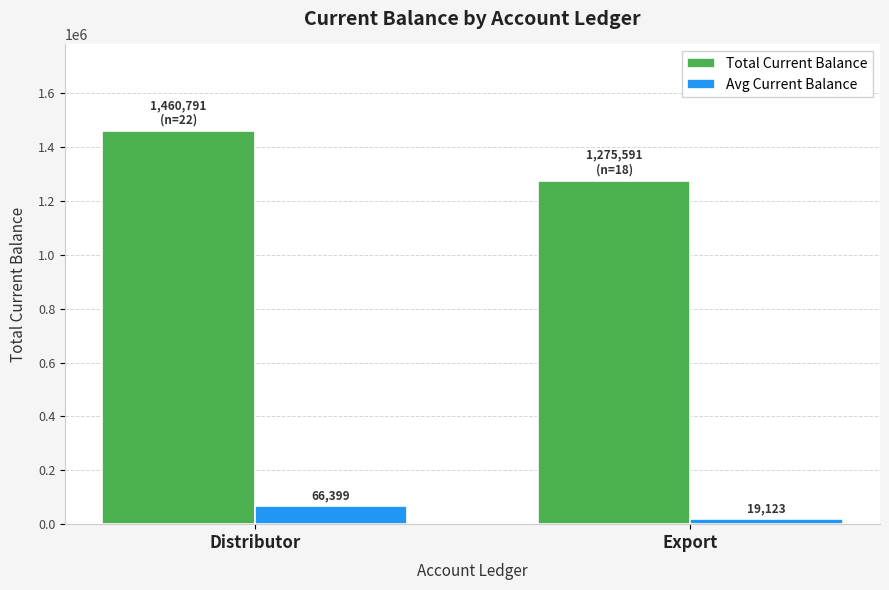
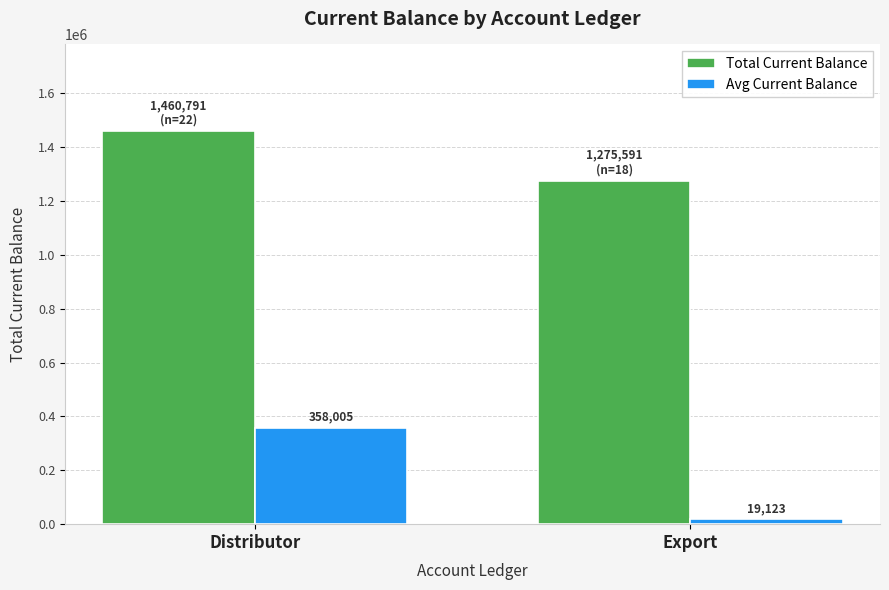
  {
    "Total Current Balance": {
      "Distributor": "1,460,791",
      "Export": "1,275,591"
    },
    "Avg Current Balance": {
-     "Distributor": "66,399",
+     "Distributor": "358,005",
      "Export": "19,123"
    }
  }
